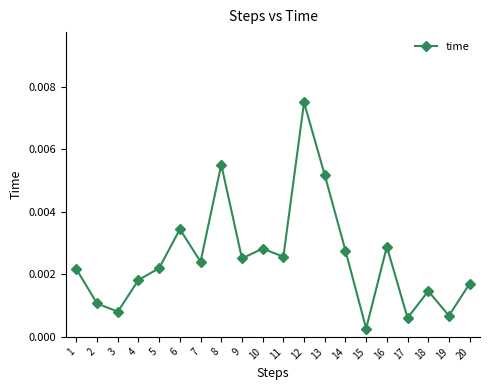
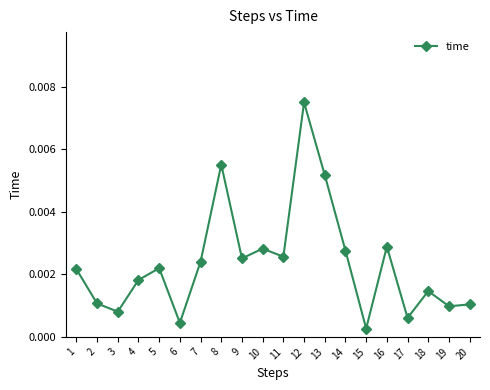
  {
    "1": 0.0022,
    "2": 0.0011,
    "3": 0.0008,
    "4": 0.0018,
    "5": 0.0022,
-   "6": 0.0034,
+   "6": 0.0004,
    "7": 0.0024,
    "8": 0.0055,
    "9": 0.0025,
    "10": 0.0028,
    "11": 0.0026,
    "12": 0.0075,
    "13": 0.0052,
    "14": 0.0028,
    "15": 0.0003,
    "16": 0.0029,
    "17": 0.0006,
    "18": 0.0015,
-   "19": 0.0007,
-   "20": 0.0017
+   "19": 0.0010,
+   "20": 0.0010
  }
